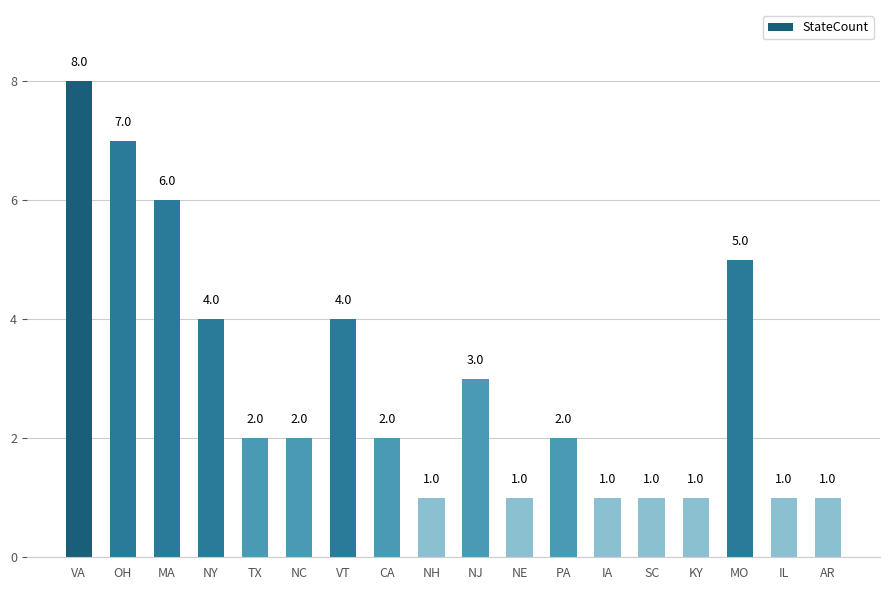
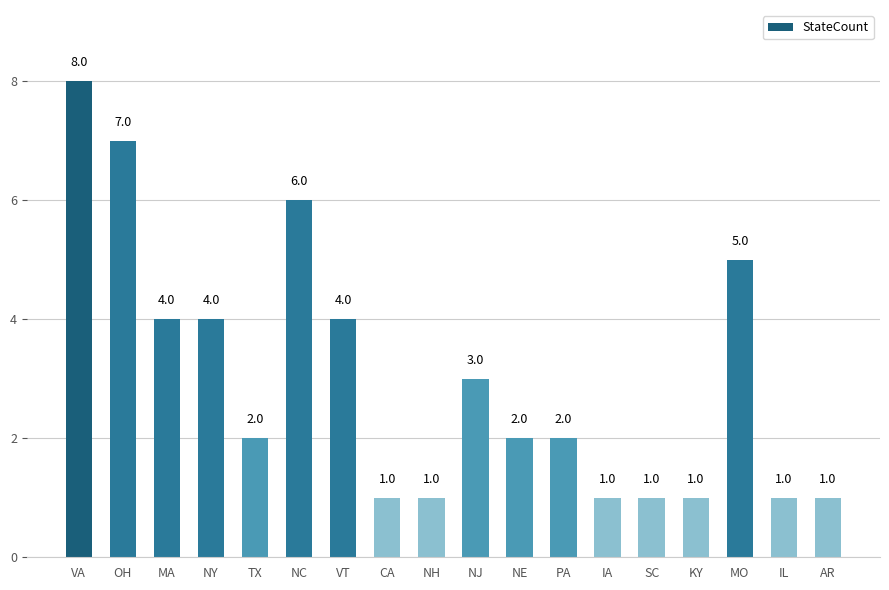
  {
    "VA": 8.0,
    "OH": 7.0,
-   "MA": 6.0,
+   "MA": 4.0,
    "NY": 4.0,
    "TX": 2.0,
-   "NC": 2.0,
+   "NC": 6.0,
    "VT": 4.0,
-   "CA": 2.0,
+   "CA": 1.0,
    "NH": 1.0,
    "NJ": 3.0,
-   "NE": 1.0,
+   "NE": 2.0,
    "PA": 2.0,
    "IA": 1.0,
    "SC": 1.0,
    "KY": 1.0,
    "MO": 5.0,
    "IL": 1.0,
    "AR": 1.0
  }
